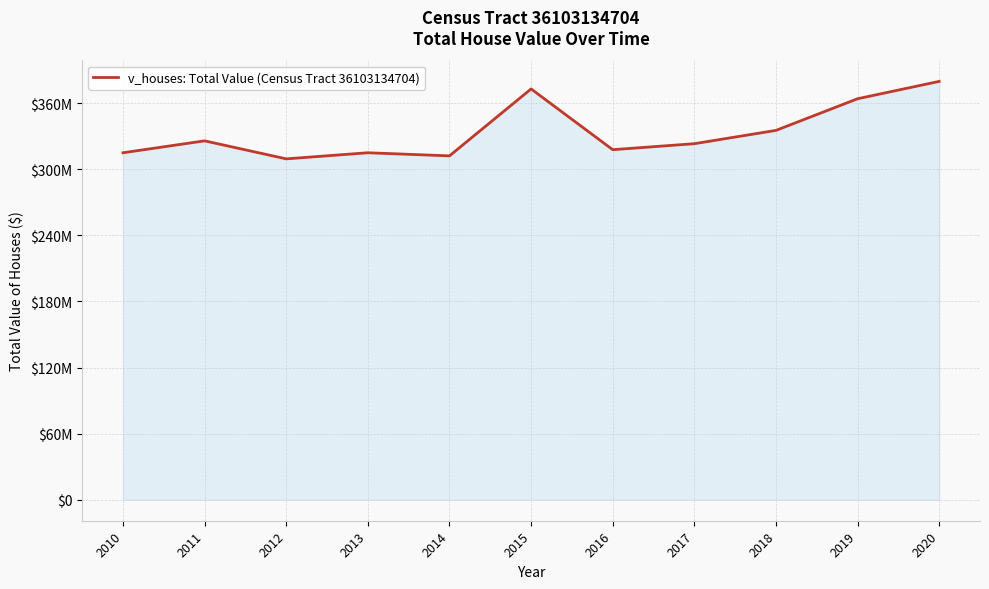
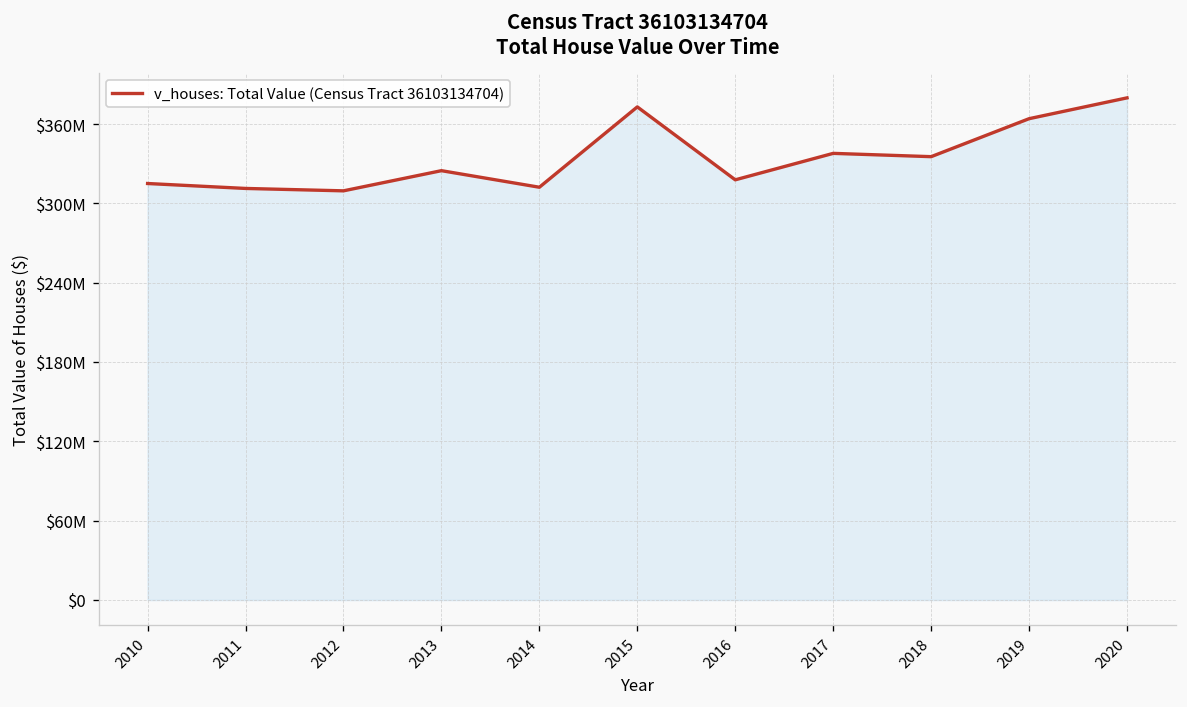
  {
    "2010": "$315000000",
-   "2011": "$326000000",
+   "2011": "$311000000",
    "2012": "$309000000",
-   "2013": "$315000000",
+   "2013": "$325000000",
    "2014": "$312000000",
    "2015": "$373000000",
    "2016": "$318000000",
-   "2017": "$323000000",
+   "2017": "$338000000",
    "2018": "$335000000",
    "2019": "$364000000",
    "2020": "$380000000"
  }
